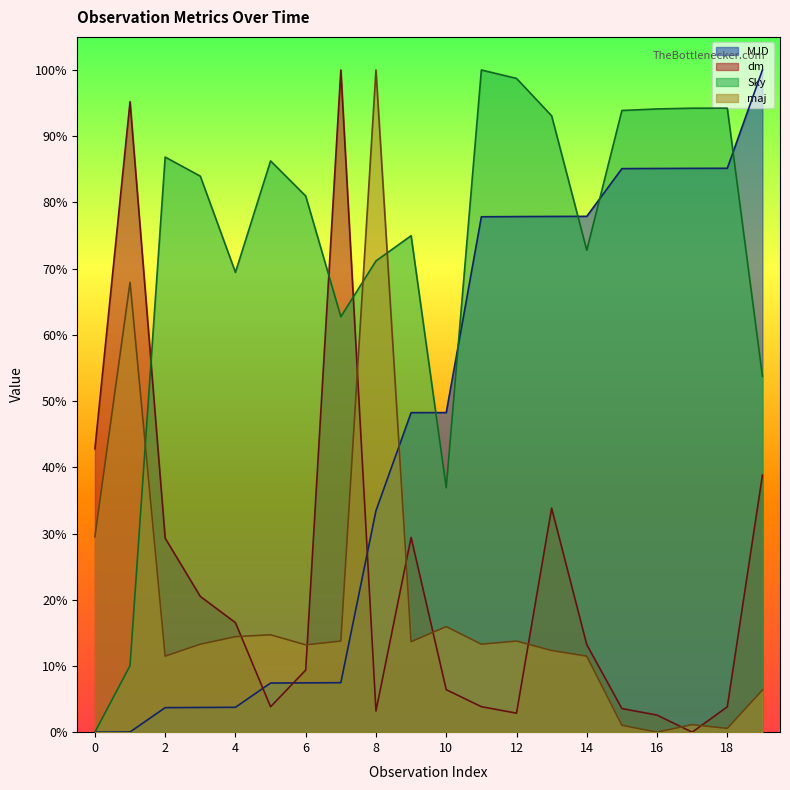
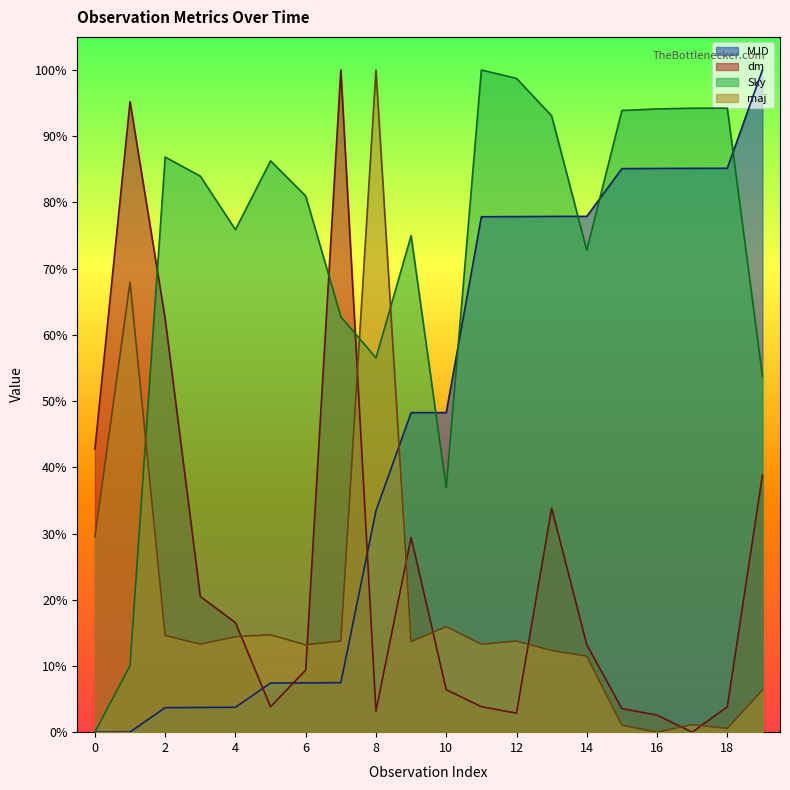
  {
    "MJD": {
      "2": "4%",
      "4": "4%",
      "6": "7%",
      "8": "33%",
      "10": "48%",
      "12": "78%",
      "14": "78%",
      "16": "85%",
      "18": "85%"
    },
    "dm": {
      "0": "43%",
-     "2": "29%",
+     "2": "62%",
      "4": "17%",
      "6": "9%",
      "8": "3%",
      "10": "6%",
      "12": "3%",
      "14": "13%",
      "16": "3%",
      "18": "4%"
    },
    "Sky": {
      "2": "87%",
-     "4": "69%",
+     "4": "76%",
      "6": "81%",
-     "8": "71%",
+     "8": "57%",
      "10": "37%",
      "12": "99%",
      "14": "73%",
      "16": "94%",
      "18": "94%"
    },
    "maj": {
      "0": "30%",
-     "2": "11%",
+     "2": "15%",
      "4": "14%",
      "6": "13%",
      "8": "100%",
      "10": "16%",
      "12": "14%",
      "14": "11%",
      "16": "0%",
      "18": "1%"
    }
  }
